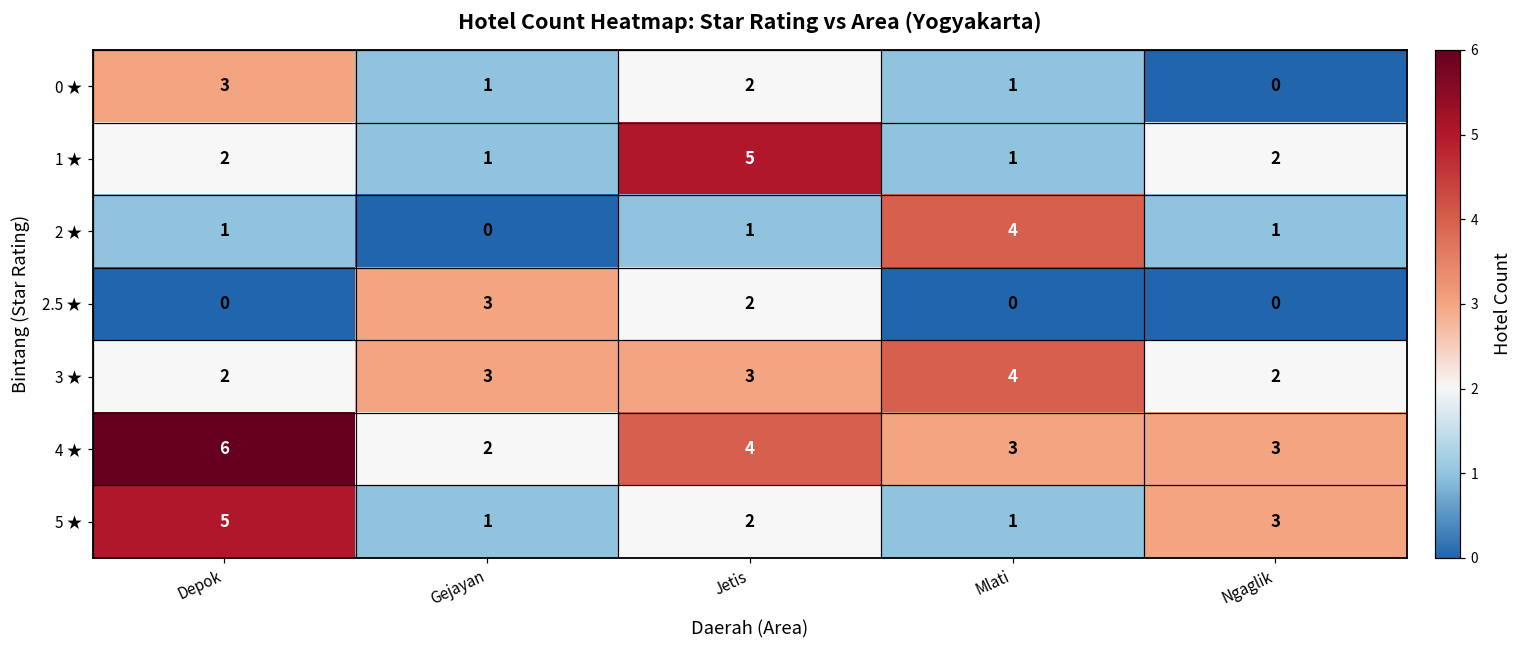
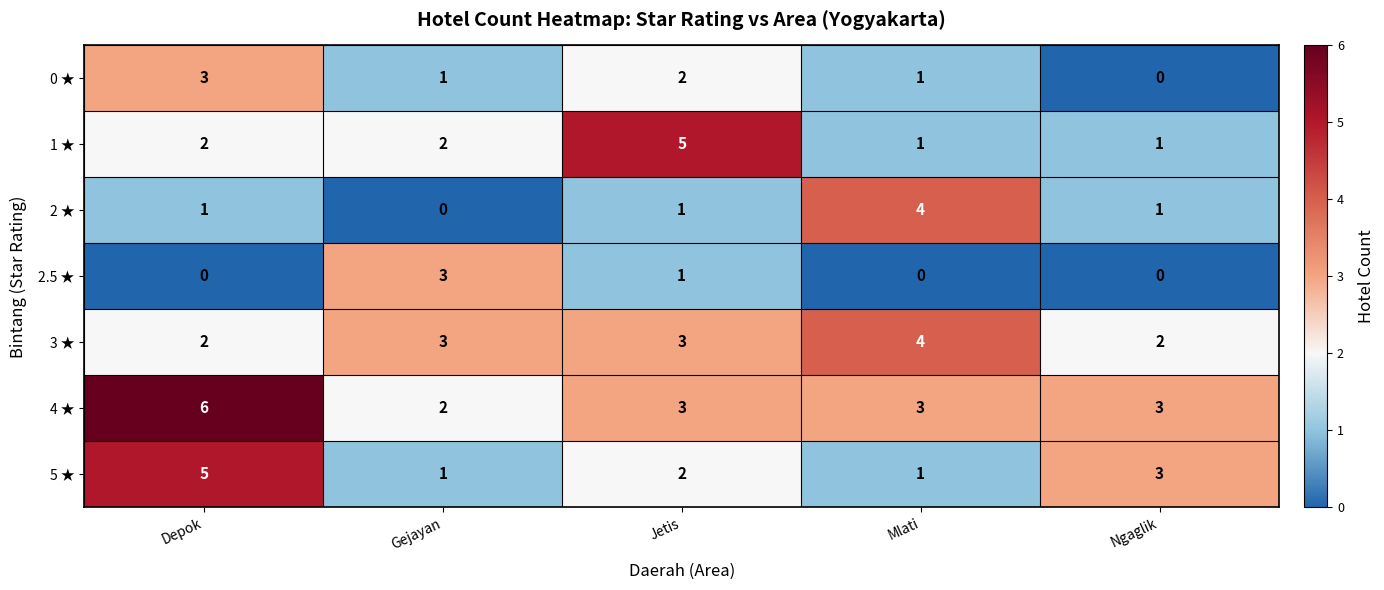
  {
    "0 ★": {
      "Depok": 3,
      "Gejayan": 1,
      "Jetis": 2,
      "Mlati": 1,
      "Ngaglik": 0
    },
    "1 ★": {
      "Depok": 2,
-     "Gejayan": 1,
+     "Gejayan": 2,
      "Jetis": 5,
      "Mlati": 1,
-     "Ngaglik": 2
+     "Ngaglik": 1
    },
    "2 ★": {
      "Depok": 1,
      "Gejayan": 0,
      "Jetis": 1,
      "Mlati": 4,
      "Ngaglik": 1
    },
    "2.5 ★": {
      "Depok": 0,
      "Gejayan": 3,
-     "Jetis": 2,
+     "Jetis": 1,
      "Mlati": 0,
      "Ngaglik": 0
    },
    "3 ★": {
      "Depok": 2,
      "Gejayan": 3,
      "Jetis": 3,
      "Mlati": 4,
      "Ngaglik": 2
    },
    "4 ★": {
      "Depok": 6,
      "Gejayan": 2,
-     "Jetis": 4,
+     "Jetis": 3,
      "Mlati": 3,
      "Ngaglik": 3
    },
    "5 ★": {
      "Depok": 5,
      "Gejayan": 1,
      "Jetis": 2,
      "Mlati": 1,
      "Ngaglik": 3
    }
  }
